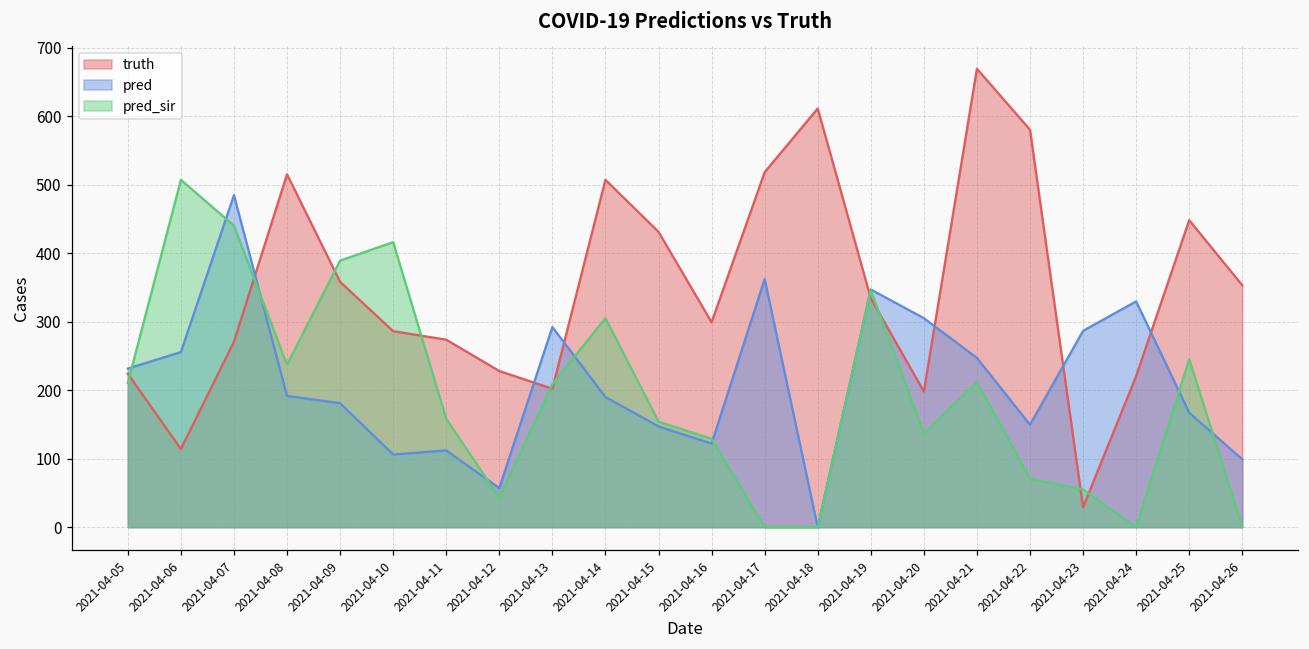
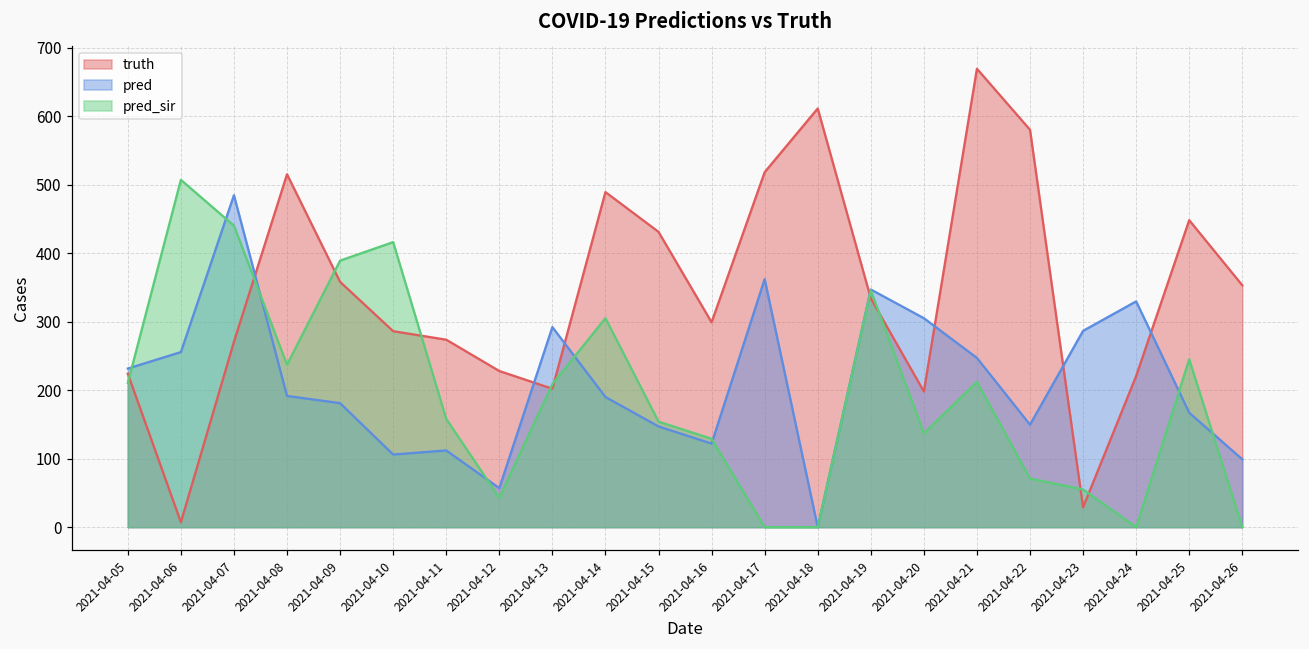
  {
    "truth": {
      "2021-04-05": 220,
-     "2021-04-06": 110,
+     "2021-04-06": 10,
      "2021-04-07": 270,
      "2021-04-08": 520,
      "2021-04-09": 360,
      "2021-04-10": 290,
      "2021-04-11": 270,
      "2021-04-12": 230,
      "2021-04-13": 200,
-     "2021-04-14": 510,
+     "2021-04-14": 490,
      "2021-04-15": 430,
      "2021-04-16": 300,
      "2021-04-17": 520,
      "2021-04-18": 610,
      "2021-04-19": 330,
      "2021-04-20": 200,
      "2021-04-21": 670,
      "2021-04-22": 580,
      "2021-04-23": 30,
      "2021-04-24": 220,
      "2021-04-25": 450,
      "2021-04-26": 350
    },
    "pred": {
      "2021-04-05": 230,
      "2021-04-06": 260,
      "2021-04-07": 480,
      "2021-04-08": 190,
      "2021-04-09": 180,
      "2021-04-10": 110,
      "2021-04-11": 110,
      "2021-04-12": 60,
      "2021-04-13": 290,
      "2021-04-14": 190,
      "2021-04-15": 150,
      "2021-04-16": 120,
      "2021-04-17": 360,
      "2021-04-20": 310,
      "2021-04-21": 250,
      "2021-04-22": 150,
      "2021-04-23": 290,
      "2021-04-24": 330,
      "2021-04-25": 170,
      "2021-04-26": 100
    },
    "pred_sir": {
      "2021-04-05": 210,
      "2021-04-06": 510,
      "2021-04-07": 440,
      "2021-04-08": 240,
      "2021-04-09": 390,
      "2021-04-10": 420,
      "2021-04-11": 160,
      "2021-04-12": 40,
      "2021-04-13": 210,
      "2021-04-14": 310,
      "2021-04-15": 150,
      "2021-04-16": 130,
      "2021-04-17": 0,
      "2021-04-20": 140,
      "2021-04-21": 210,
      "2021-04-22": 70,
      "2021-04-23": 60,
      "2021-04-24": 0,
      "2021-04-25": 250,
      "2021-04-26": 0
    }
  }
